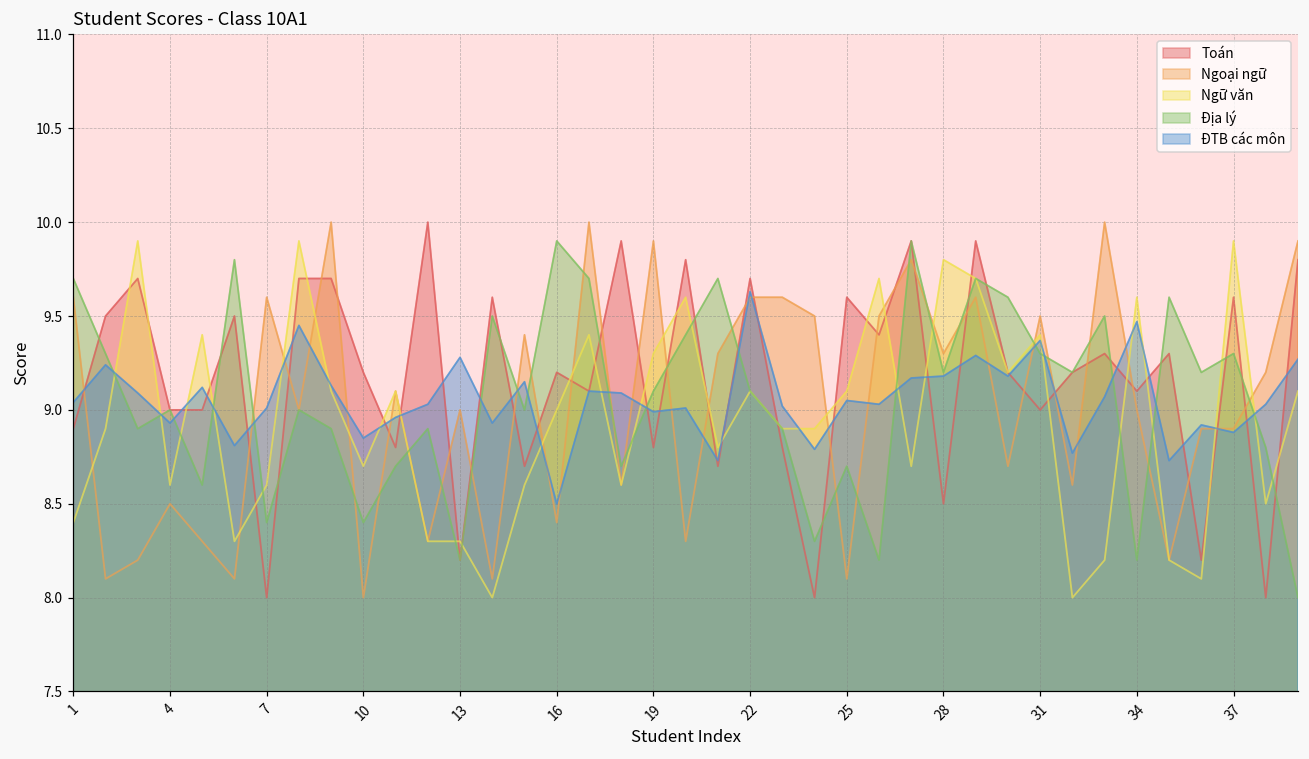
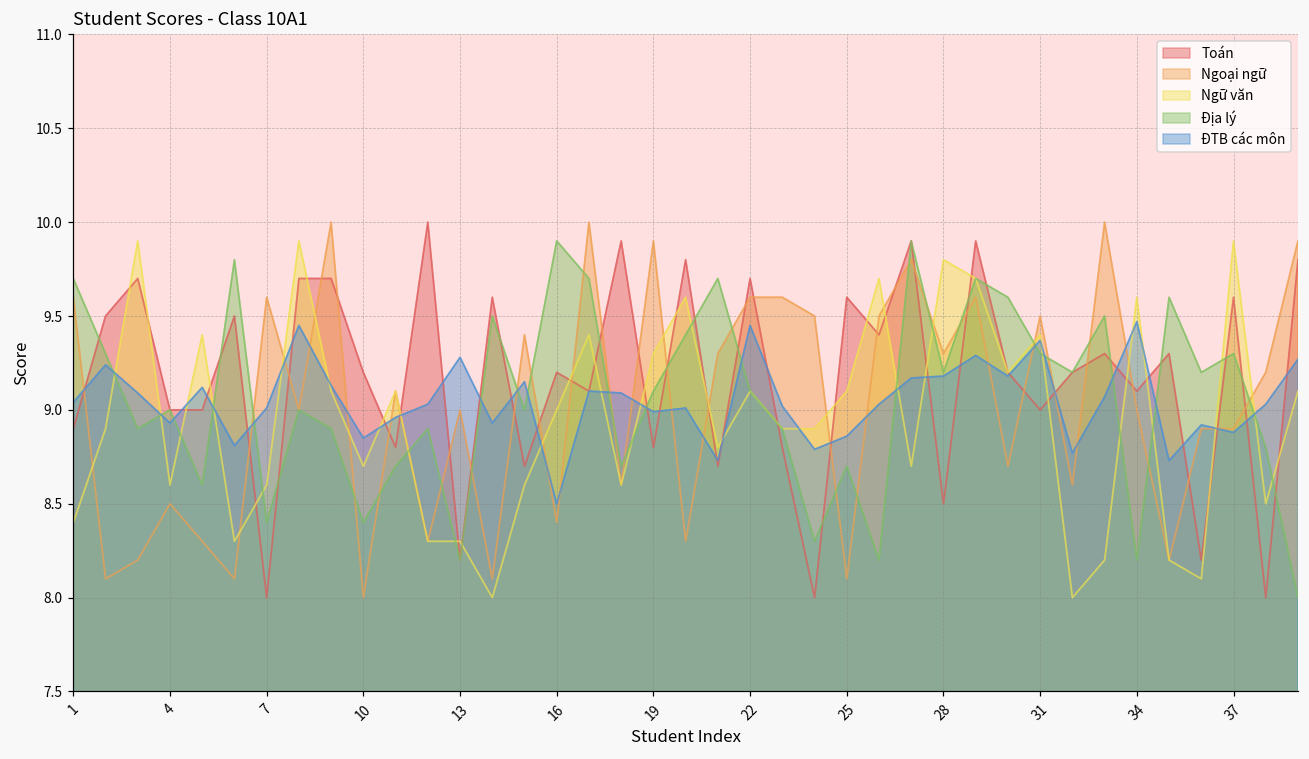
  {
    "Địa lý": {
      "1": 9.70,
      "7": 8.40,
      "10": 8.40,
      "16": 9.90,
      "19": 9.10,
      "25": 8.70,
      "28": 9.20,
      "31": 9.30,
      "34": 8.20,
      "37": 9.30
    },
    "ĐTB các môn": {
      "1": 9.04,
      "4": 8.93,
      "7": 9.01,
      "10": 8.85,
      "13": 9.28,
      "16": 8.50,
      "19": 8.99,
-     "22": 9.63,
-     "25": 9.05,
+     "22": 9.45,
+     "25": 8.86,
      "28": 9.18,
      "31": 9.37,
      "34": 9.47,
      "37": 8.88
    }
  }
